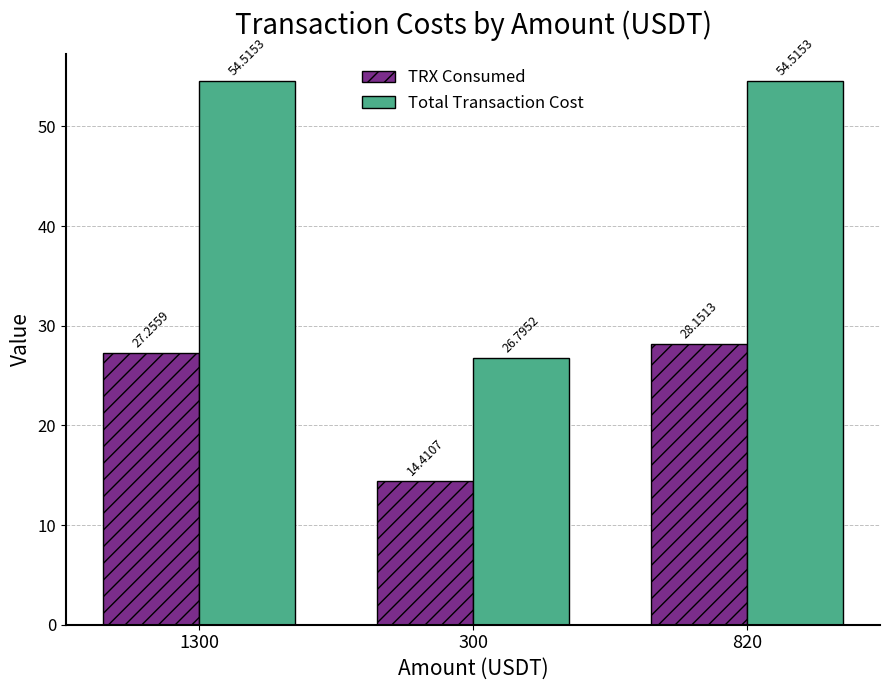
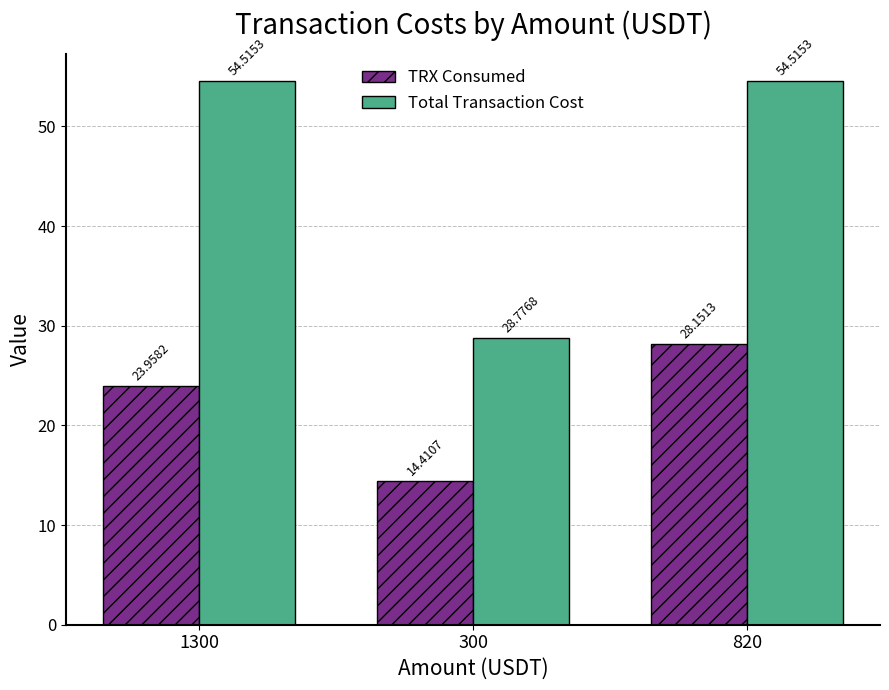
  {
    "TRX Consumed": {
-     "1300": 27.2559,
+     "1300": 23.9582,
      "300": 14.4107,
      "820": 28.1513
    },
    "Total Transaction Cost": {
      "1300": 54.5153,
-     "300": 26.7952,
+     "300": 28.7768,
      "820": 54.5153
    }
  }
